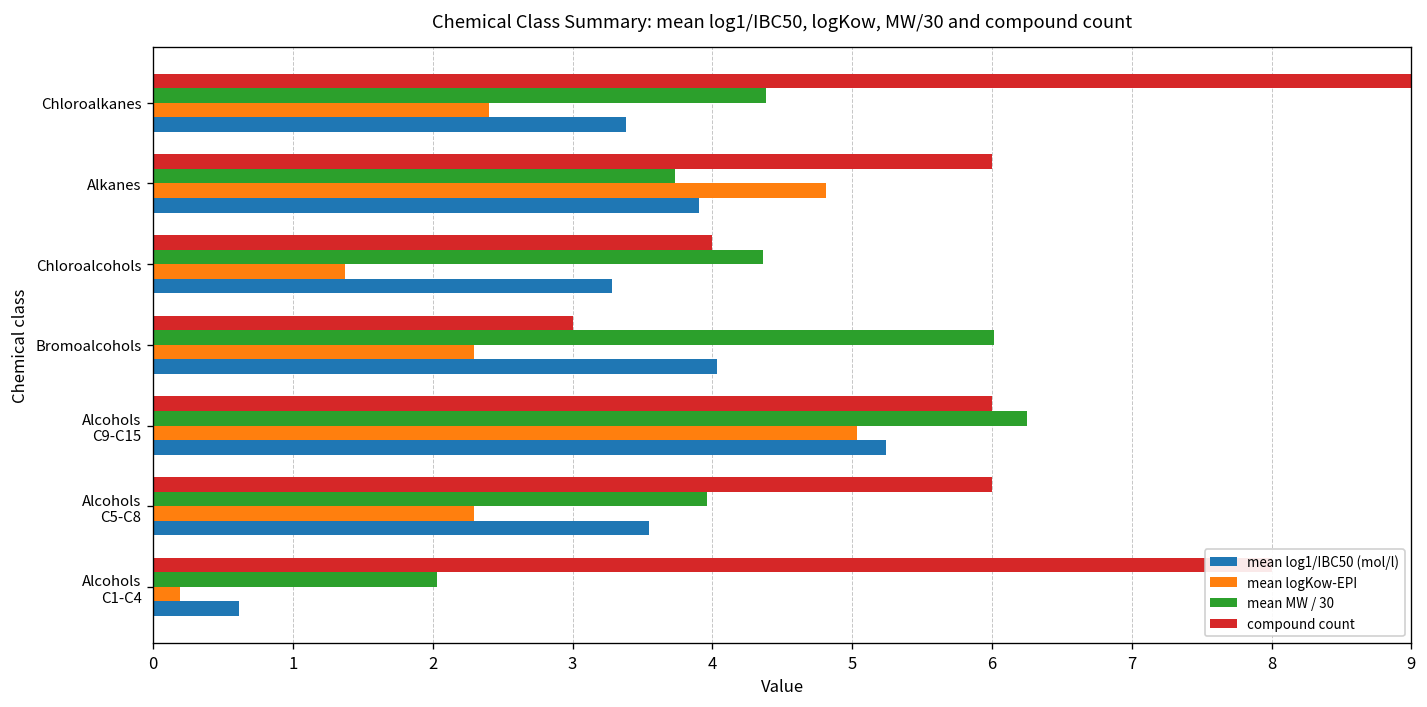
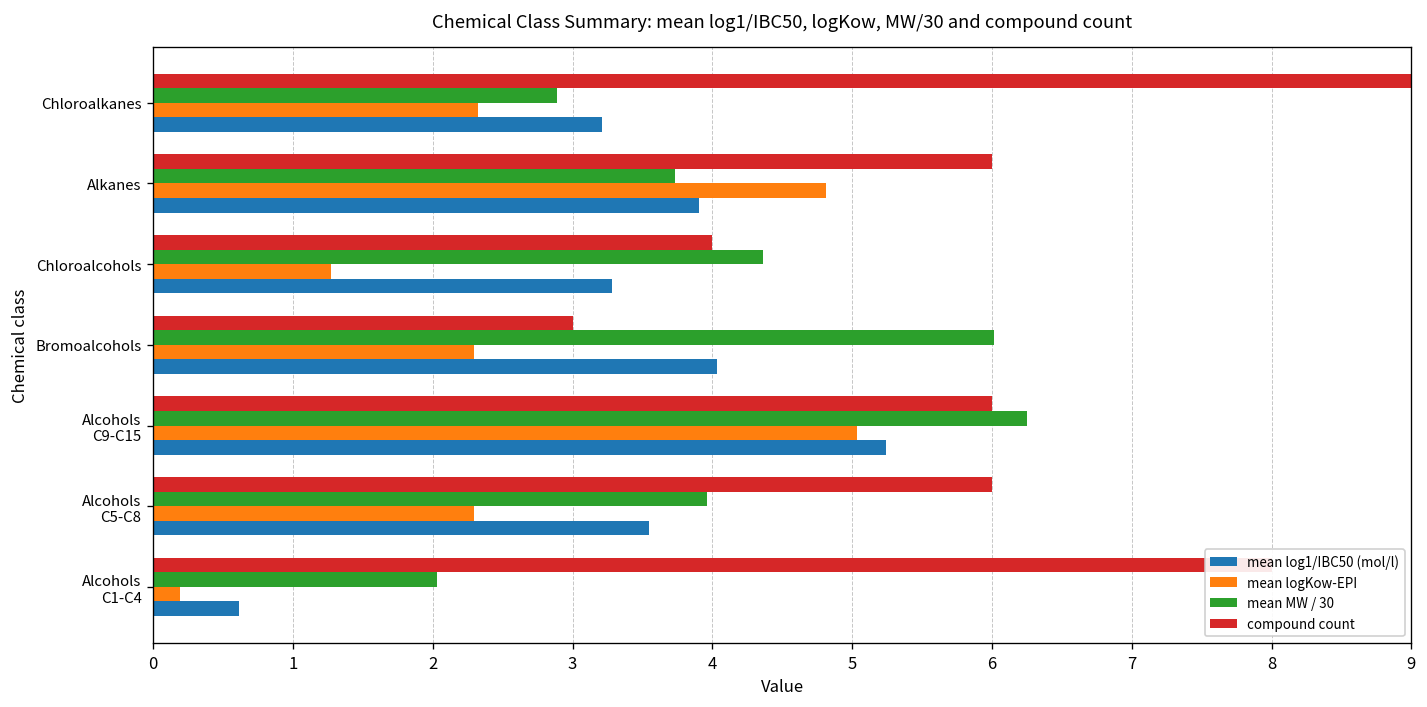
  {
    "mean log1/IBC50 (mol/l)": {
-     "Chloroalkanes": 3.39,
+     "Chloroalkanes": 3.21,
      "Alkanes": 3.91,
      "Chloroalcohols": 3.28,
      "Bromoalcohols": 4.03,
      "Alcohols C9-C15": 5.25,
      "Alcohols C5-C8": 3.55,
      "Alcohols C1-C4": 0.61
    },
    "mean logKow-EPI": {
-     "Chloroalkanes": 2.40,
+     "Chloroalkanes": 2.33,
      "Alkanes": 4.81,
-     "Chloroalcohols": 1.37,
+     "Chloroalcohols": 1.27,
      "Bromoalcohols": 2.29,
      "Alcohols C9-C15": 5.04,
      "Alcohols C5-C8": 2.30,
      "Alcohols C1-C4": 0.20
    },
    "mean MW / 30": {
-     "Chloroalkanes": 4.38,
+     "Chloroalkanes": 2.89,
      "Alkanes": 3.73,
      "Chloroalcohols": 4.36,
      "Bromoalcohols": 6.01,
      "Alcohols C9-C15": 6.25,
      "Alcohols C5-C8": 3.96,
      "Alcohols C1-C4": 2.03
    },
    "compound count": {
      "Chloroalkanes": 9.00,
      "Alkanes": 6.00,
      "Chloroalcohols": 4.00,
      "Bromoalcohols": 3.00,
      "Alcohols C9-C15": 6.00,
      "Alcohols C5-C8": 6.00
    }
  }
